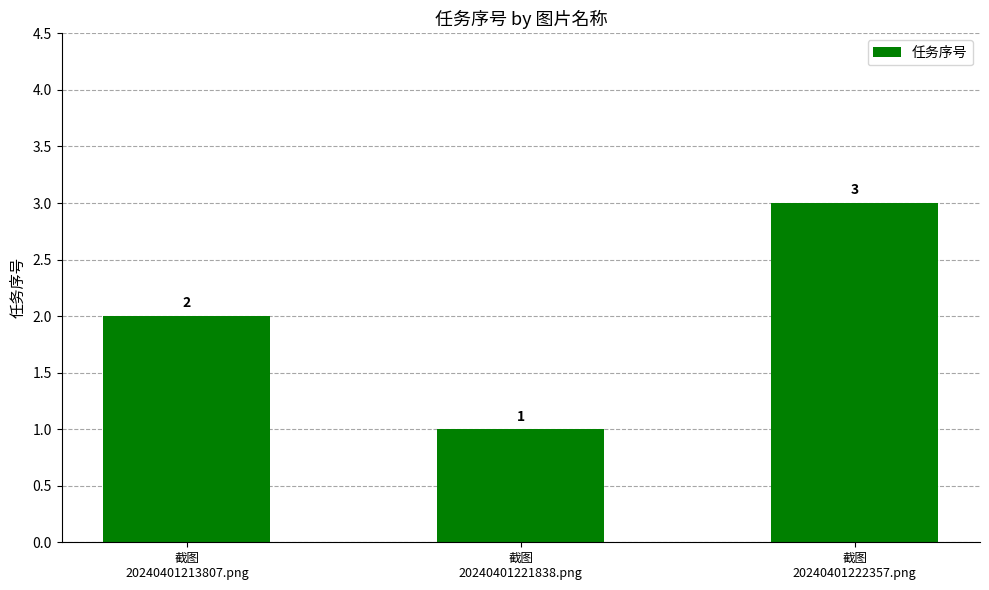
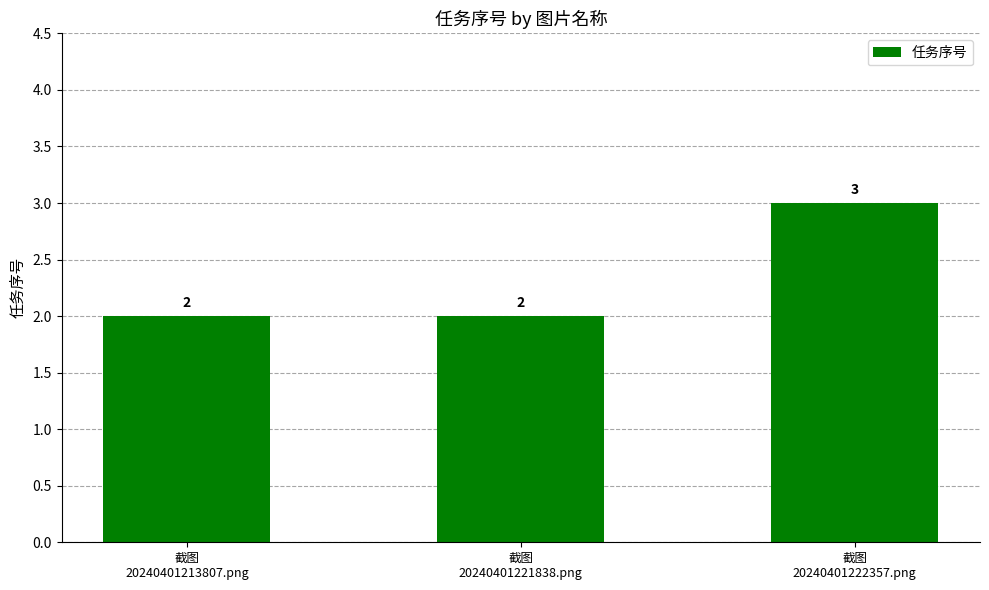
  {
    "截图 20240401213807.png": 2,
-   "截图 20240401221838.png": 1,
+   "截图 20240401221838.png": 2,
    "截图 20240401222357.png": 3
  }
